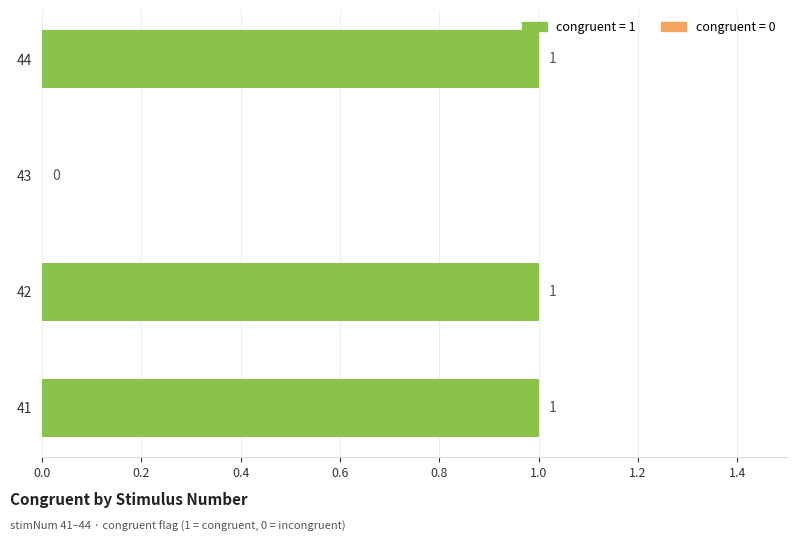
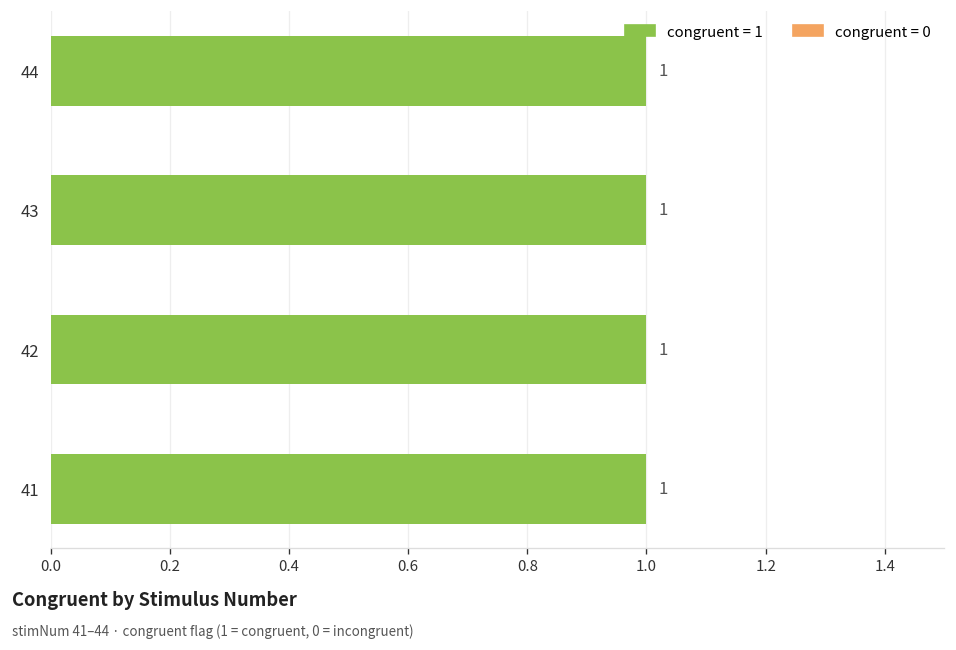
  {
    "44": 1,
-   "43": 0,
+   "43": 1,
    "42": 1,
    "41": 1
  }
